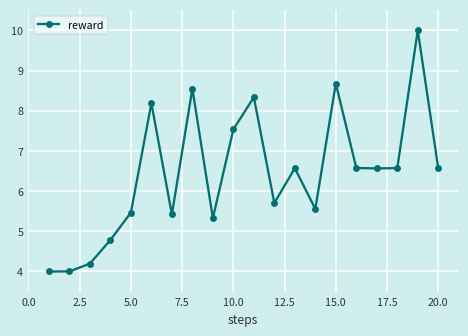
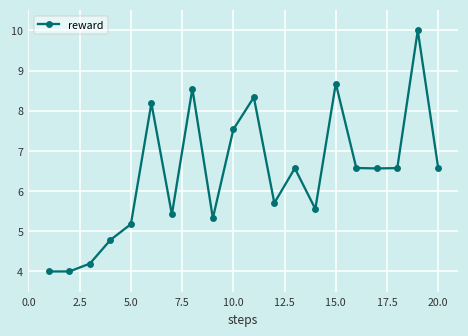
  {
-   "5.0": 5.5,
+   "5.0": 5.2,
    "10.0": 7.5,
    "15.0": 8.7,
    "20.0": 6.6
  }
